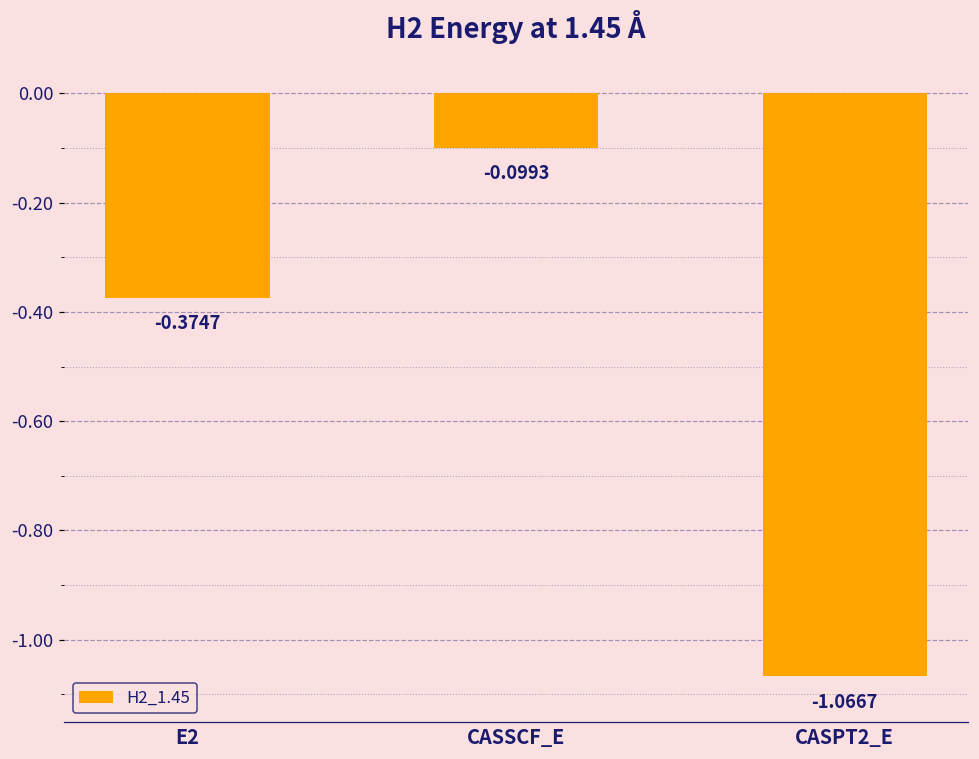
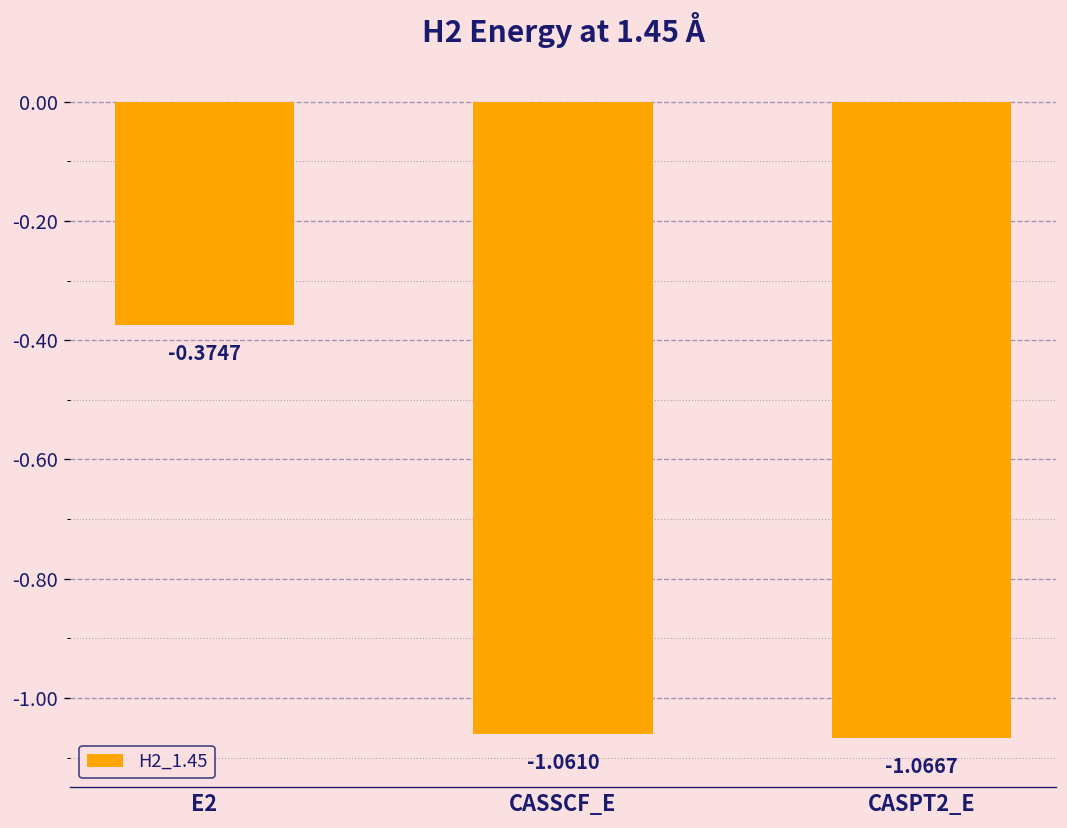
  {
    "E2": -0.3747,
-   "CASSCF_E": -0.0993,
+   "CASSCF_E": -1.0610,
    "CASPT2_E": -1.0667
  }
